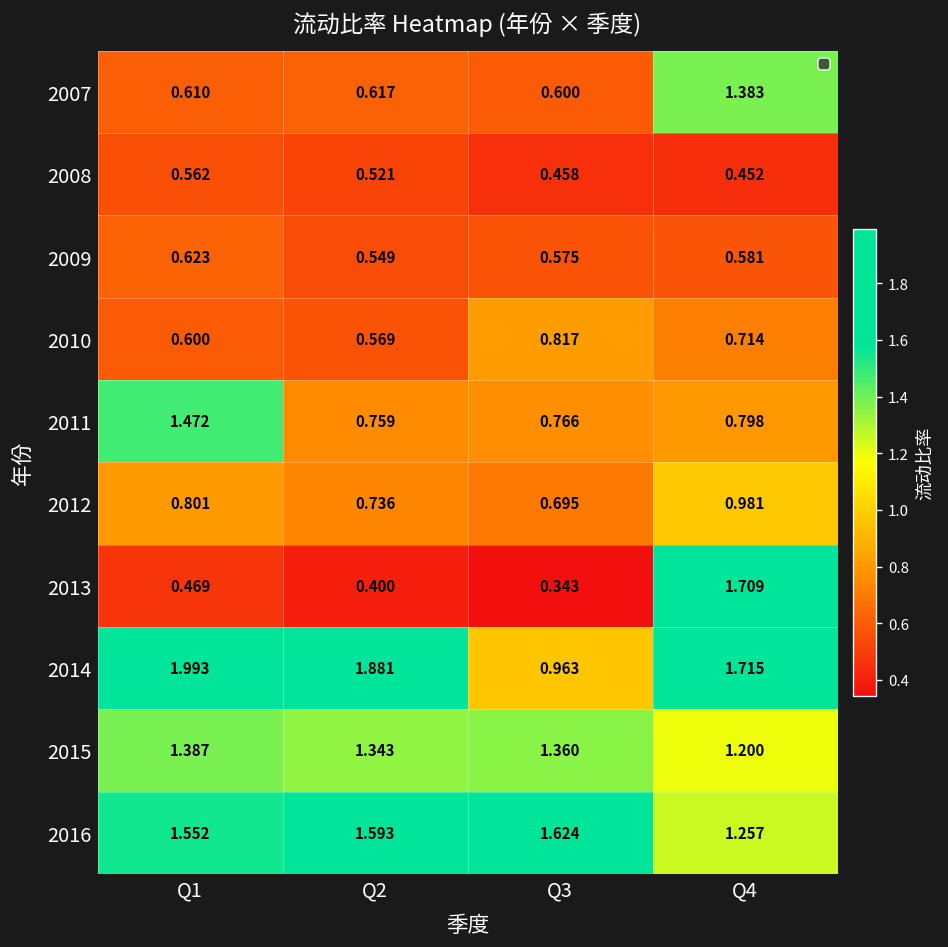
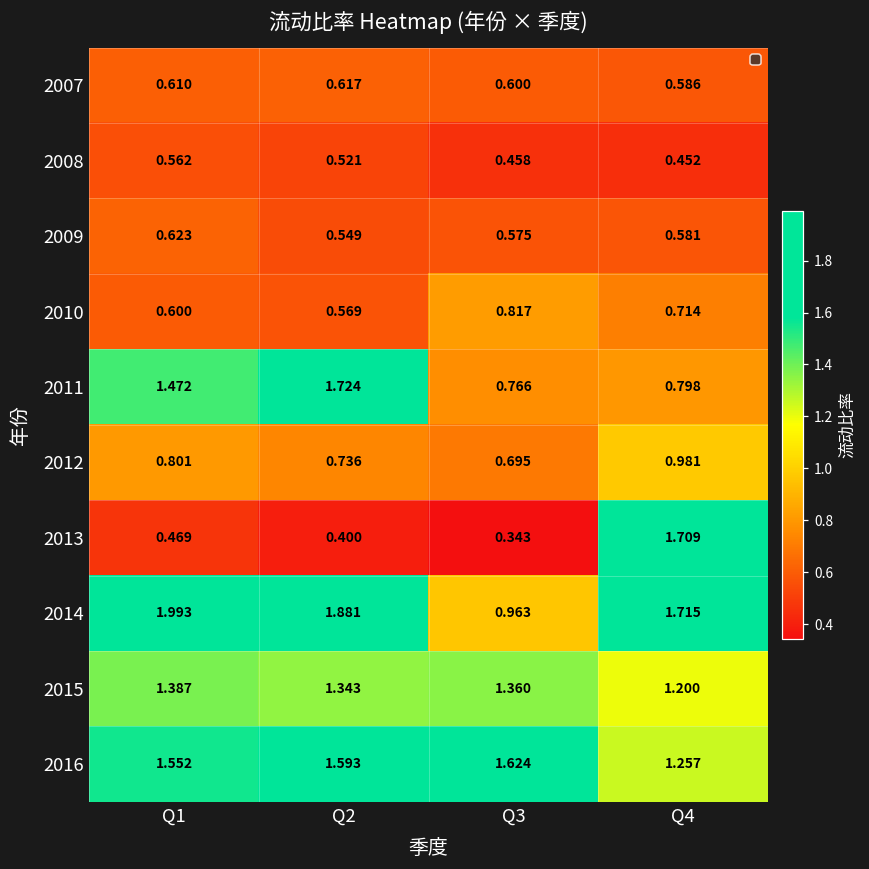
  {
    "2007": {
      "Q1": 0.610,
      "Q2": 0.617,
      "Q3": 0.600,
-     "Q4": 1.383
+     "Q4": 0.586
    },
    "2008": {
      "Q1": 0.562,
      "Q2": 0.521,
      "Q3": 0.458,
      "Q4": 0.452
    },
    "2009": {
      "Q1": 0.623,
      "Q2": 0.549,
      "Q3": 0.575,
      "Q4": 0.581
    },
    "2010": {
      "Q1": 0.600,
      "Q2": 0.569,
      "Q3": 0.817,
      "Q4": 0.714
    },
    "2011": {
      "Q1": 1.472,
-     "Q2": 0.759,
+     "Q2": 1.724,
      "Q3": 0.766,
      "Q4": 0.798
    },
    "2012": {
      "Q1": 0.801,
      "Q2": 0.736,
      "Q3": 0.695,
      "Q4": 0.981
    },
    "2013": {
      "Q1": 0.469,
      "Q2": 0.400,
      "Q3": 0.343,
      "Q4": 1.709
    },
    "2014": {
      "Q1": 1.993,
      "Q2": 1.881,
      "Q3": 0.963,
      "Q4": 1.715
    },
    "2015": {
      "Q1": 1.387,
      "Q2": 1.343,
      "Q3": 1.360,
      "Q4": 1.200
    },
    "2016": {
      "Q1": 1.552,
      "Q2": 1.593,
      "Q3": 1.624,
      "Q4": 1.257
    }
  }
